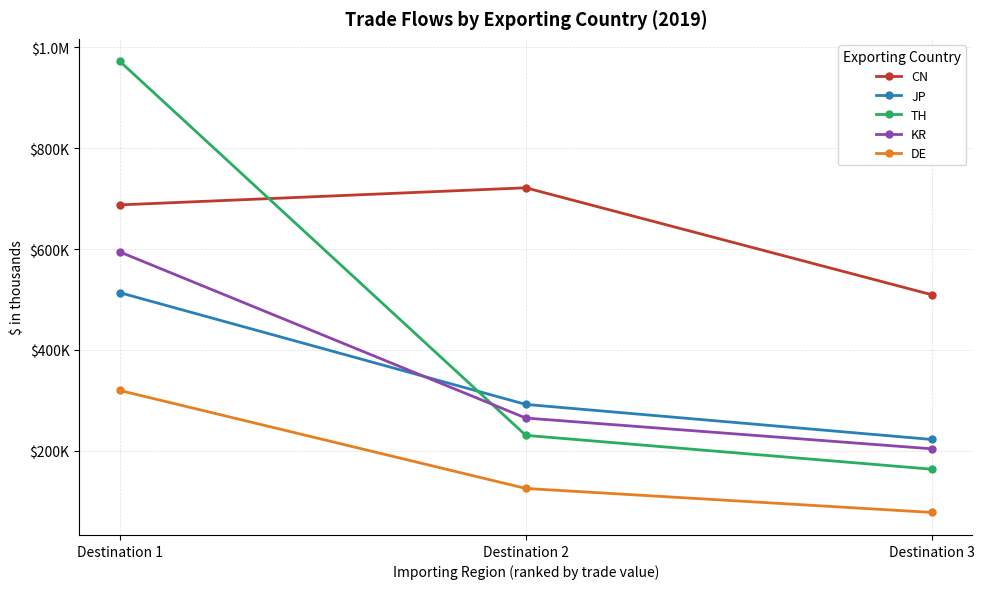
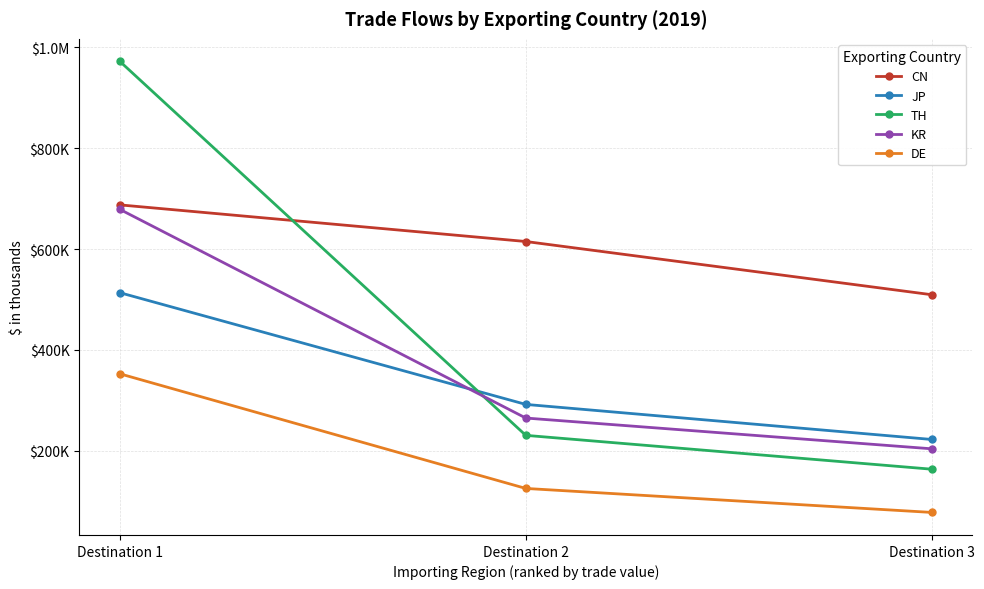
  {
    "CN": {
      "Destination 1": "$690000",
-     "Destination 2": "$720000",
+     "Destination 2": "$610000",
      "Destination 3": "$510000"
    },
    "JP": {
      "Destination 1": "$510000",
      "Destination 2": "$290000",
      "Destination 3": "$220000"
    },
    "TH": {
      "Destination 1": "$970000",
      "Destination 2": "$230000",
      "Destination 3": "$160000"
    },
    "KR": {
-     "Destination 1": "$590000",
+     "Destination 1": "$680000",
      "Destination 2": "$260000",
      "Destination 3": "$200000"
    },
    "DE": {
-     "Destination 1": "$320000",
+     "Destination 1": "$350000",
      "Destination 2": "$120000",
      "Destination 3": "$80000"
    }
  }
